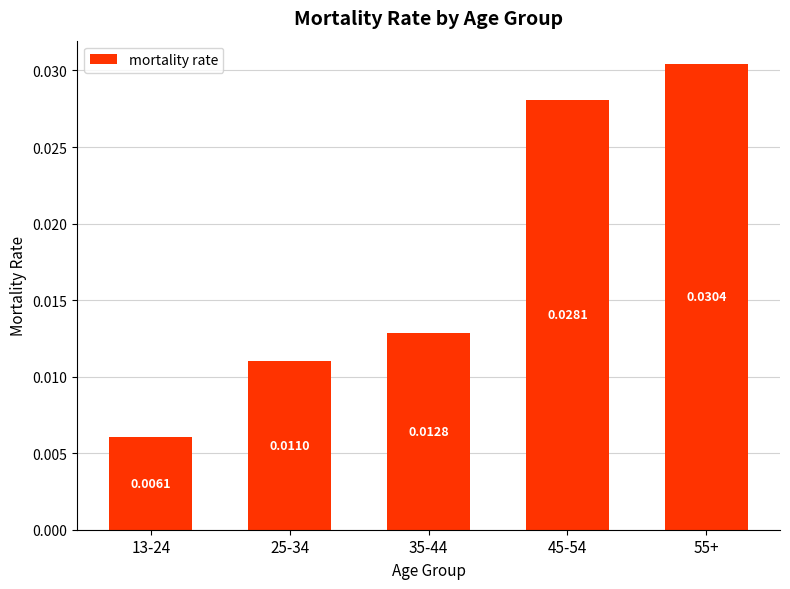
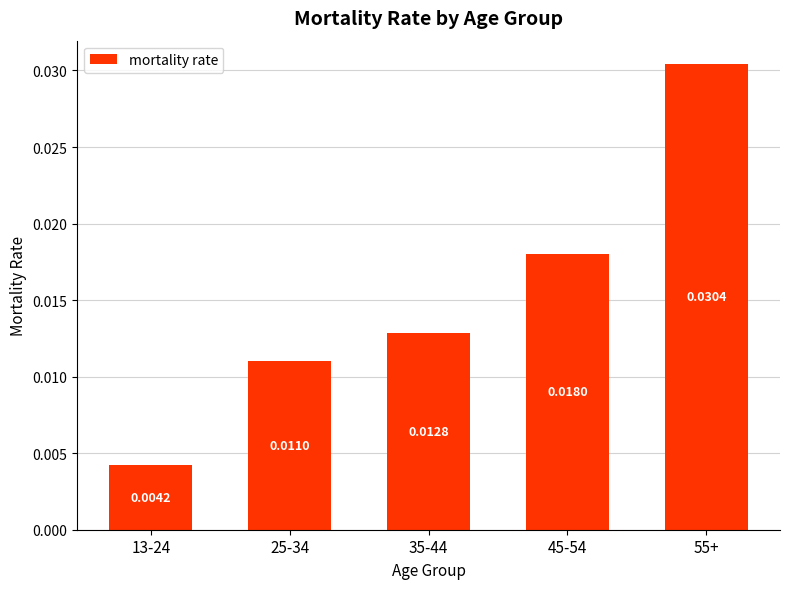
  {
-   "13-24": 0.0061,
+   "13-24": 0.0042,
    "25-34": 0.0110,
    "35-44": 0.0128,
-   "45-54": 0.0281,
+   "45-54": 0.0180,
    "55+": 0.0304
  }
